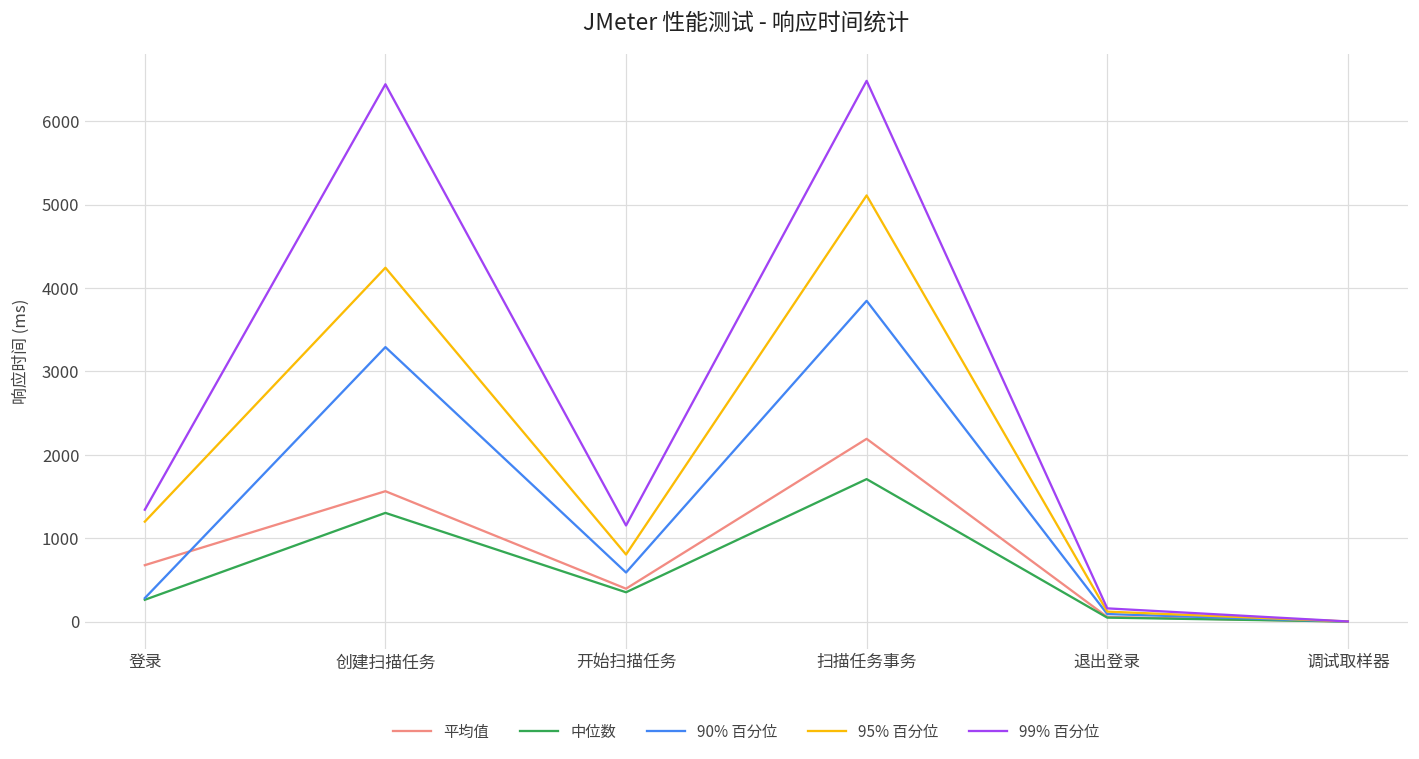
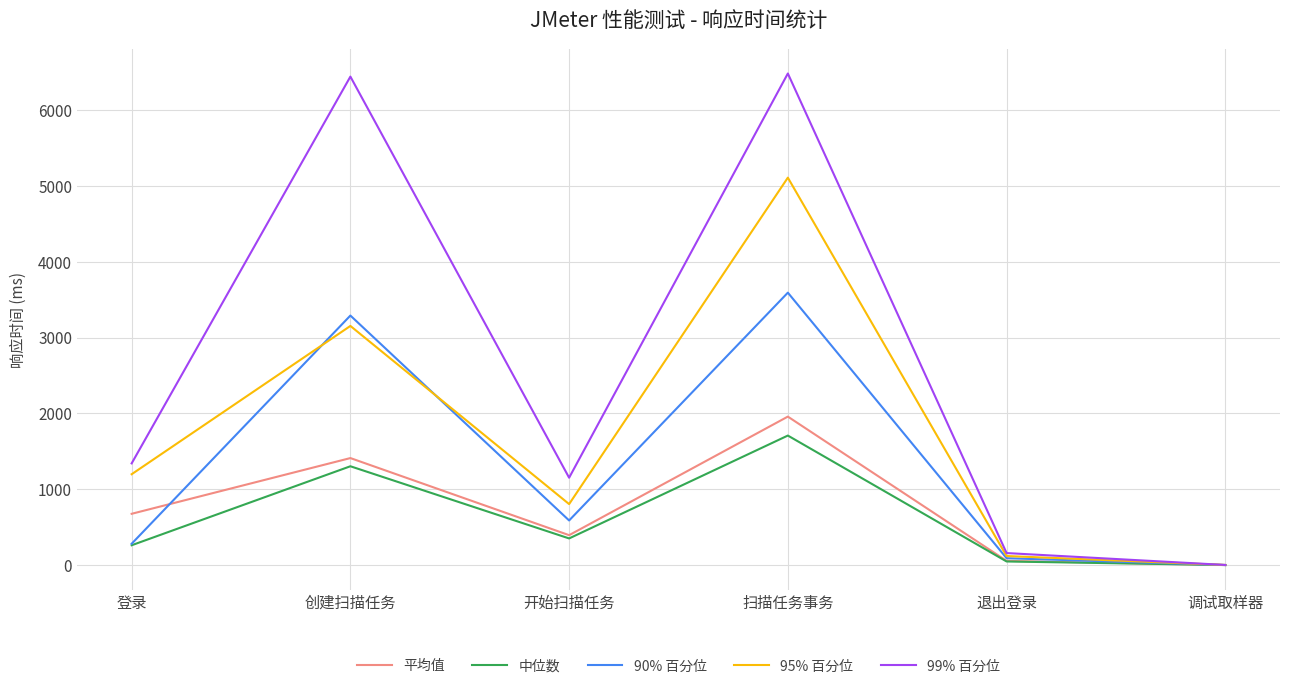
  {
    "平均值": {
      "登录": 700,
-     "创建扫描任务": 1600,
+     "创建扫描任务": 1400,
      "开始扫描任务": 400,
-     "扫描任务事务": 2200
+     "扫描任务事务": 2000
    },
    "中位数": {
      "创建扫描任务": 1300,
      "开始扫描任务": 400,
      "扫描任务事务": 1700
    },
    "90% 百分位": {
      "创建扫描任务": 3300,
      "开始扫描任务": 600,
-     "扫描任务事务": 3800
+     "扫描任务事务": 3600
    },
    "95% 百分位": {
      "登录": 1200,
-     "创建扫描任务": 4200,
+     "创建扫描任务": 3200,
      "开始扫描任务": 800,
      "扫描任务事务": 5100
    },
    "99% 百分位": {
      "登录": 1300,
      "创建扫描任务": 6400,
      "开始扫描任务": 1200,
      "扫描任务事务": 6500,
      "退出登录": 200
    }
  }
